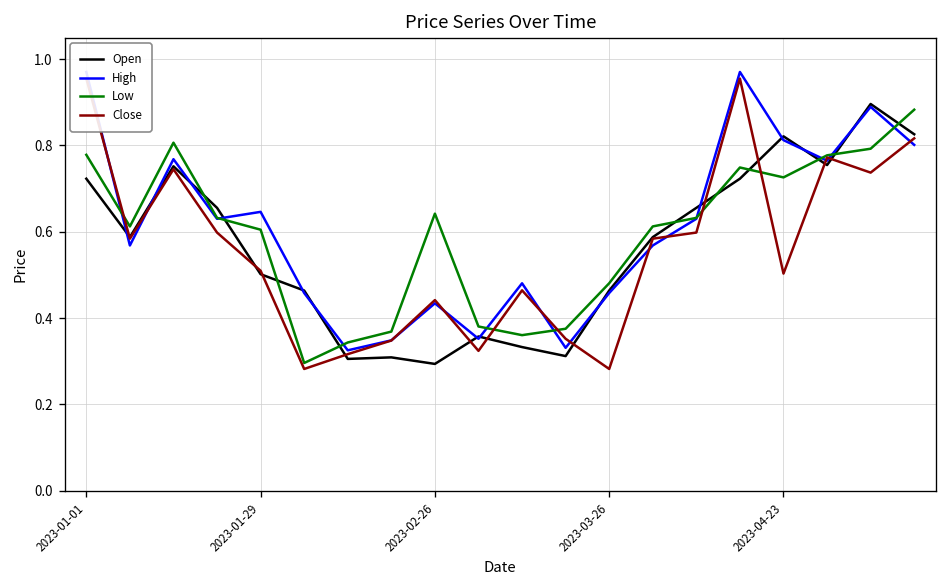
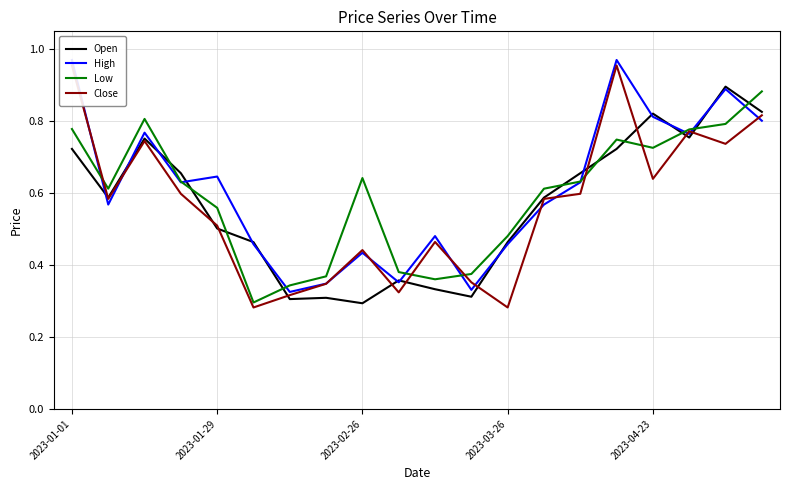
  {
    "Open": {
      "2023-01-01": 0.72,
      "2023-01-29": 0.50,
      "2023-02-26": 0.29,
      "2023-04-23": 0.82
    },
    "High": {
      "2023-01-29": 0.65,
      "2023-02-26": 0.43,
      "2023-04-23": 0.81
    },
    "Low": {
      "2023-01-01": 0.78,
-     "2023-01-29": 0.60,
+     "2023-01-29": 0.56,
      "2023-02-26": 0.64,
      "2023-03-26": 0.48,
      "2023-04-23": 0.73
    },
    "Close": {
      "2023-01-29": 0.51,
      "2023-02-26": 0.44,
      "2023-03-26": 0.28,
-     "2023-04-23": 0.50
+     "2023-04-23": 0.64
    }
  }
